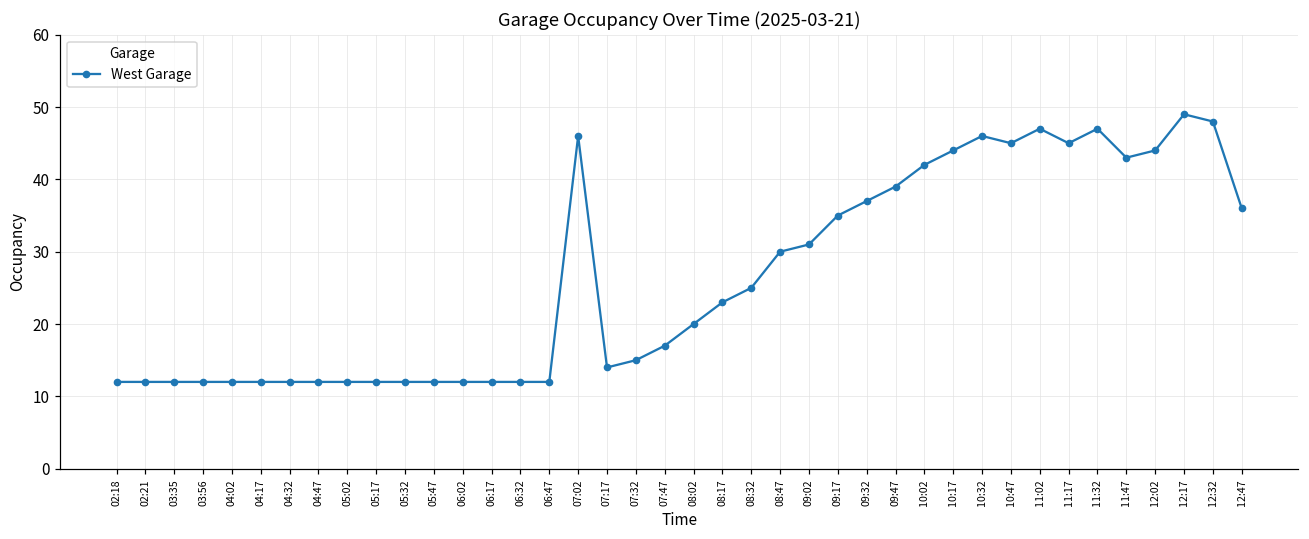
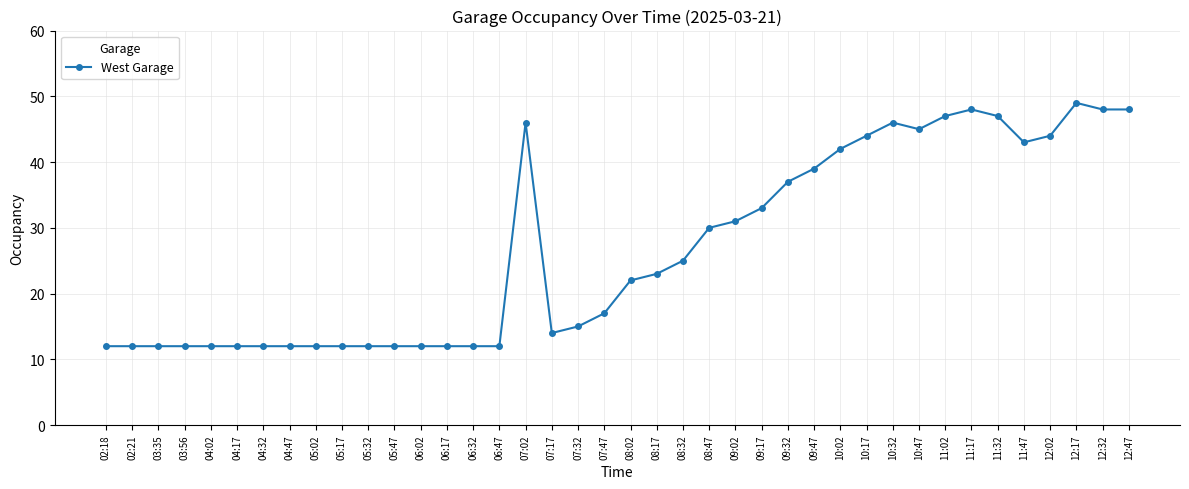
  {
    "02:18": 12,
    "02:21": 12,
    "03:35": 12,
    "03:56": 12,
    "04:02": 12,
    "04:17": 12,
    "04:32": 12,
    "04:47": 12,
    "05:02": 12,
    "05:17": 12,
    "05:32": 12,
    "05:47": 12,
    "06:02": 12,
    "06:17": 12,
    "06:32": 12,
    "06:47": 12,
    "07:02": 46,
    "07:17": 14,
    "07:32": 15,
    "07:47": 17,
-   "08:02": 20,
+   "08:02": 22,
    "08:17": 23,
    "08:32": 25,
    "08:47": 30,
    "09:02": 31,
-   "09:17": 35,
+   "09:17": 33,
    "09:32": 37,
    "09:47": 39,
    "10:02": 42,
    "10:17": 44,
    "10:32": 46,
    "10:47": 45,
    "11:02": 47,
-   "11:17": 45,
+   "11:17": 48,
    "11:32": 47,
    "11:47": 43,
    "12:02": 44,
    "12:17": 49,
    "12:32": 48,
-   "12:47": 36
+   "12:47": 48
  }
